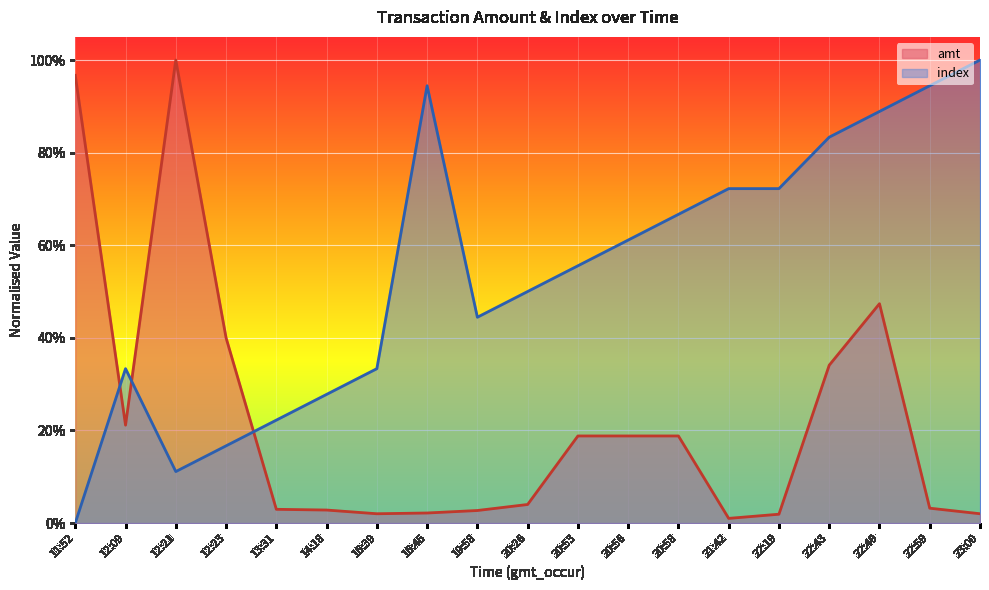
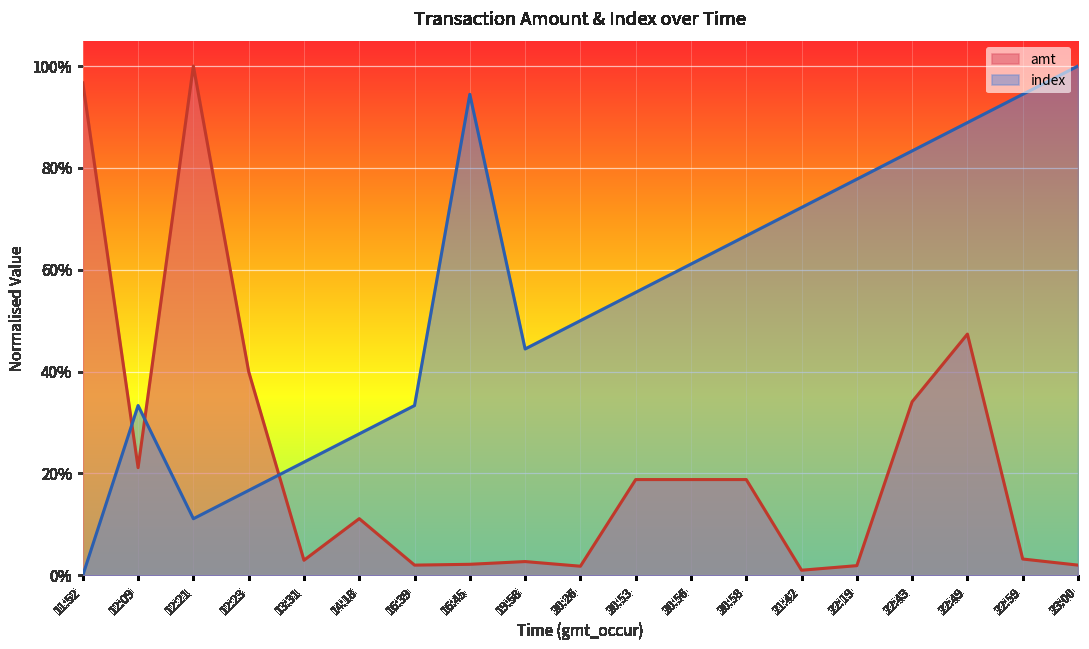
  {
    "amt": {
      "11:52": "97%",
      "12:09": "21%",
      "12:21": "100%",
      "12:23": "40%",
      "13:31": "3%",
-     "14:18": "3%",
+     "14:18": "11%",
      "16:39": "2%",
      "16:45": "2%",
      "19:58": "3%",
-     "20:26": "4%",
+     "20:26": "2%",
      "20:53": "19%",
      "20:56": "19%",
      "20:58": "19%",
      "21:42": "1%",
      "22:19": "2%",
      "22:43": "34%",
      "22:49": "47%",
      "22:59": "3%",
      "23:00": "2%"
    },
    "index": {
      "11:52": "0%",
      "12:09": "33%",
      "12:21": "11%",
      "12:23": "17%",
      "13:31": "22%",
      "14:18": "28%",
      "16:39": "33%",
      "16:45": "94%",
      "19:58": "44%",
      "20:26": "50%",
      "20:53": "56%",
      "20:56": "61%",
      "20:58": "67%",
      "21:42": "72%",
-     "22:19": "72%",
+     "22:19": "78%",
      "22:43": "83%",
      "22:49": "89%",
      "22:59": "94%",
      "23:00": "100%"
    }
  }
